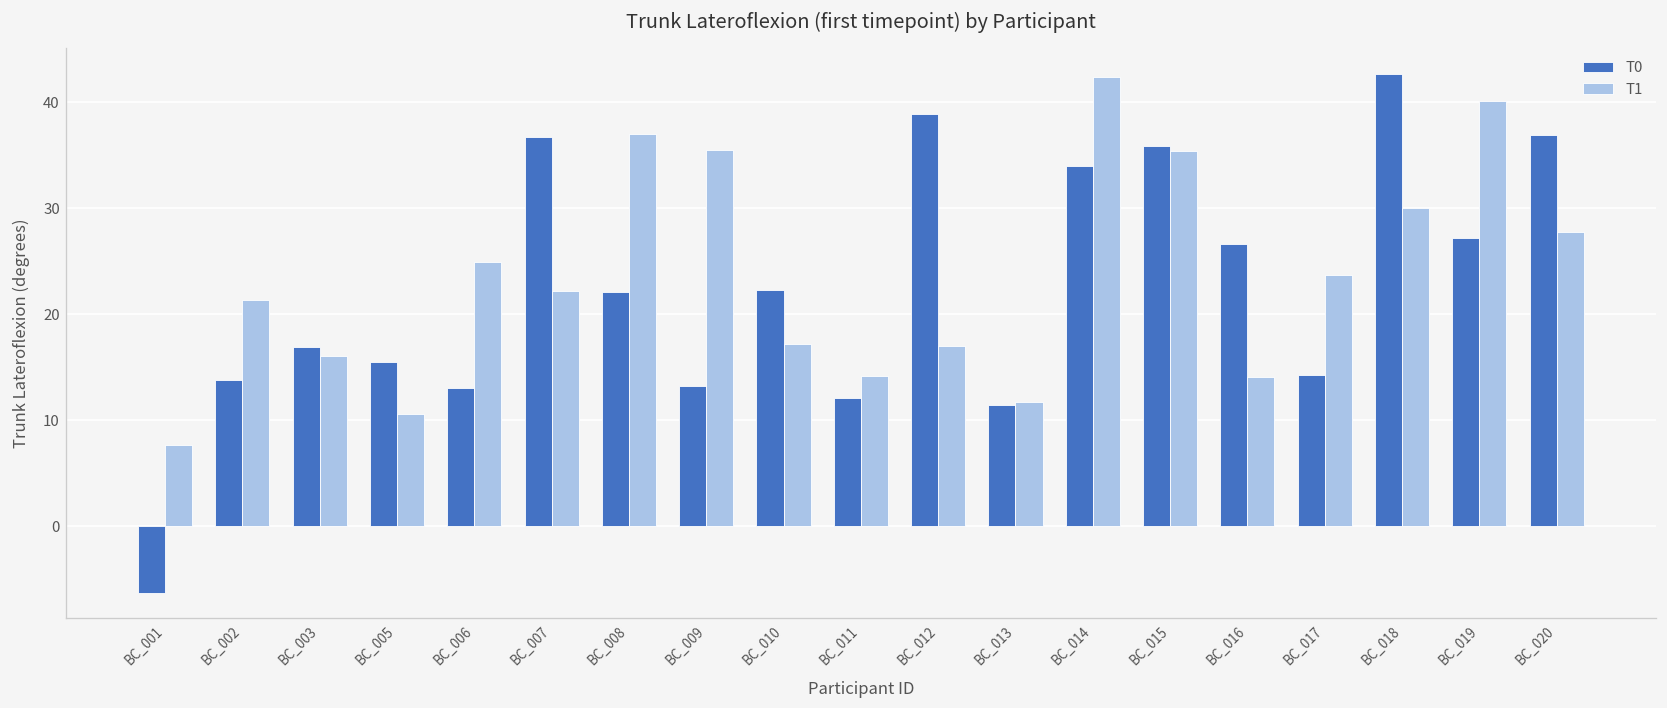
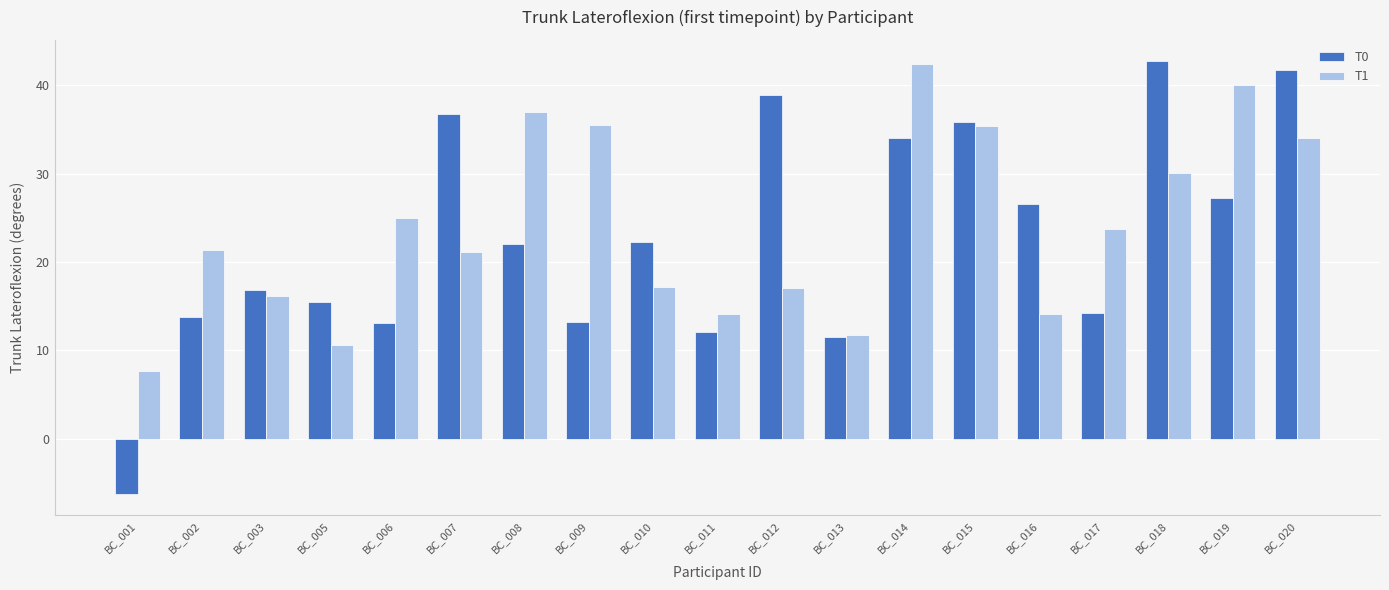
  {
    "T0": {
      "BC_001": -6,
      "BC_002": 14,
      "BC_003": 17,
      "BC_005": 15,
      "BC_006": 13,
      "BC_007": 37,
      "BC_008": 22,
      "BC_009": 13,
      "BC_010": 22,
      "BC_011": 12,
      "BC_012": 39,
      "BC_013": 11,
      "BC_014": 34,
      "BC_015": 36,
      "BC_016": 27,
      "BC_017": 14,
      "BC_018": 43,
      "BC_019": 27,
-     "BC_020": 37
+     "BC_020": 42
    },
    "T1": {
      "BC_001": 8,
      "BC_002": 21,
      "BC_003": 16,
      "BC_005": 11,
      "BC_006": 25,
-     "BC_007": 22,
+     "BC_007": 21,
      "BC_008": 37,
      "BC_009": 36,
      "BC_010": 17,
      "BC_011": 14,
      "BC_012": 17,
      "BC_013": 12,
      "BC_014": 42,
      "BC_015": 35,
      "BC_016": 14,
      "BC_017": 24,
      "BC_018": 30,
      "BC_019": 40,
-     "BC_020": 28
+     "BC_020": 34
    }
  }
